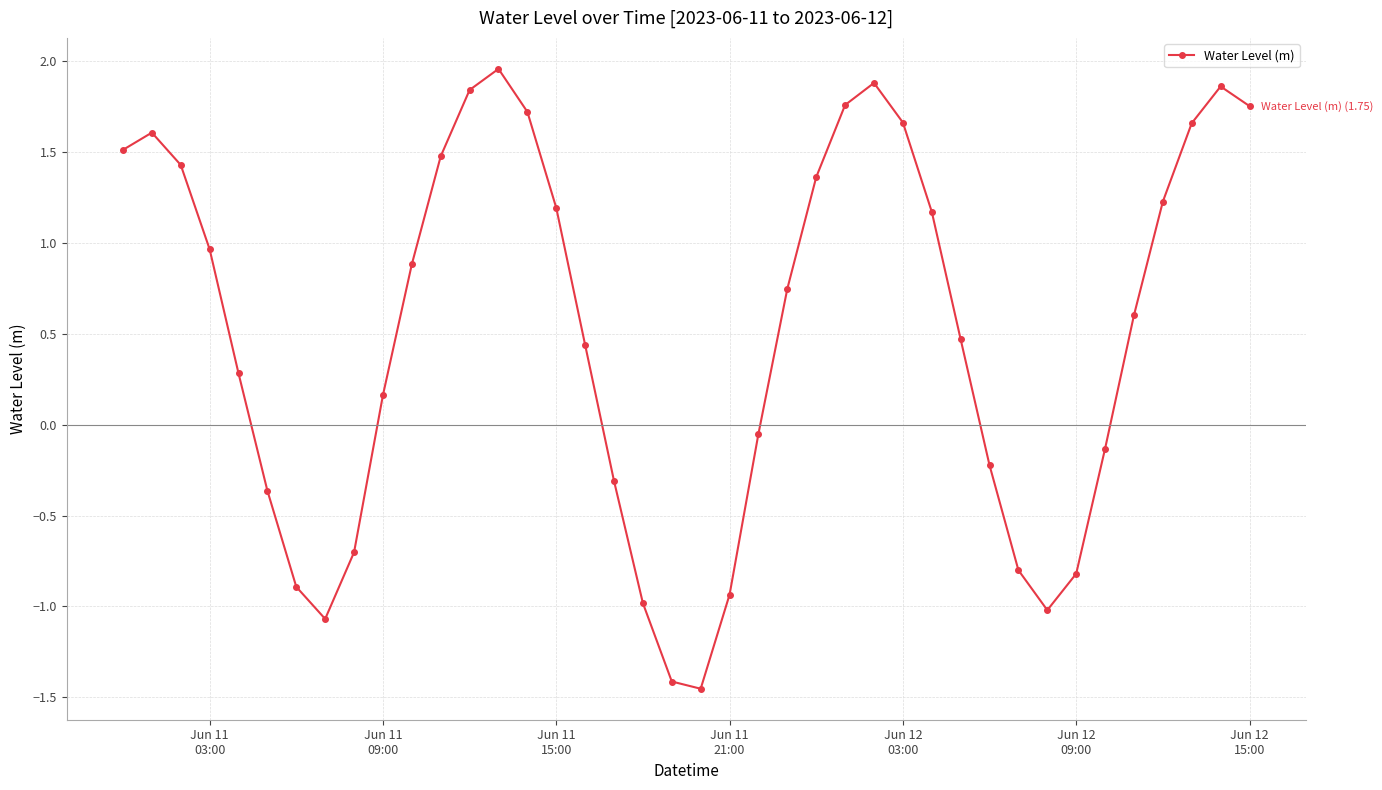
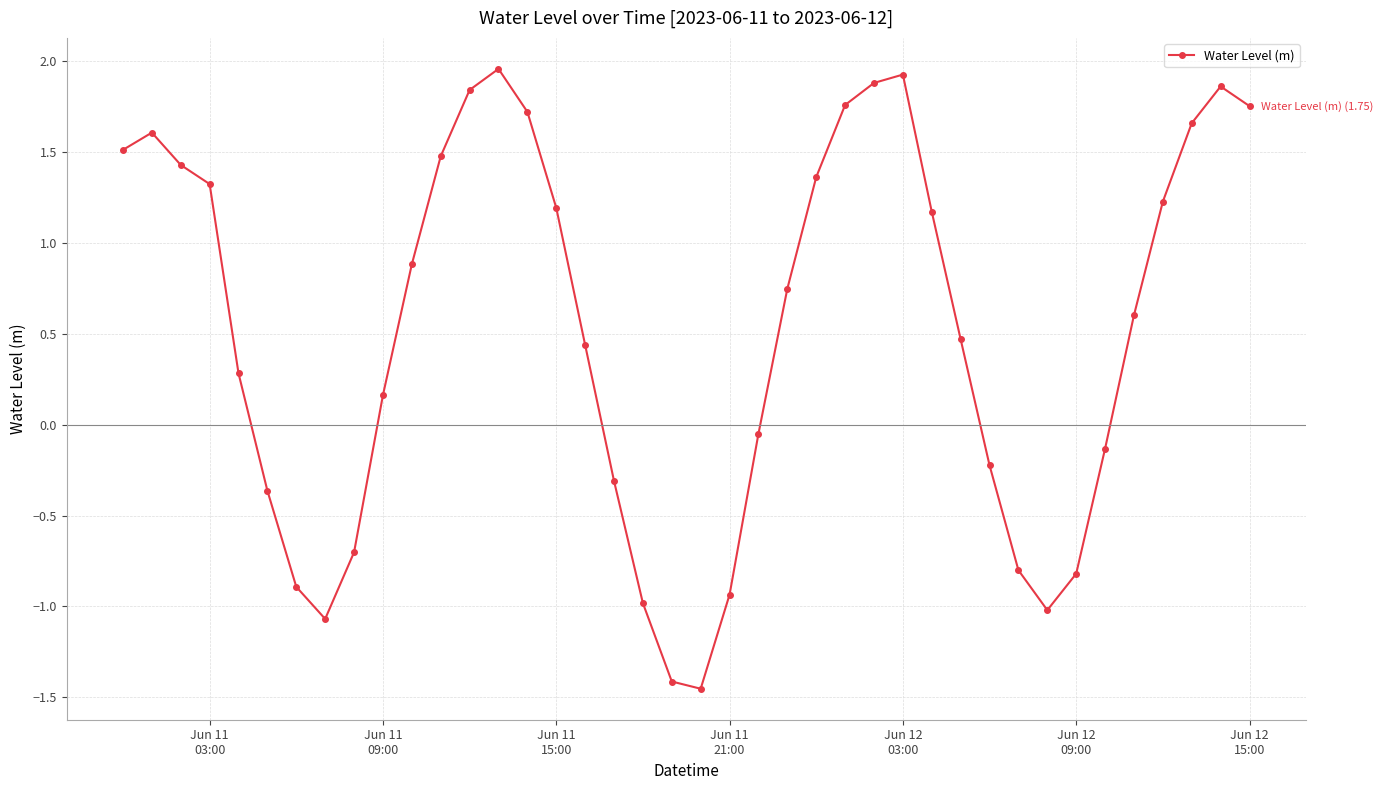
  {
-   "Jun 11 03:00": 0.97,
+   "Jun 11 03:00": 1.32,
    "Jun 11 09:00": 0.16,
    "Jun 11 15:00": 1.19,
    "Jun 11 21:00": -0.94,
-   "Jun 12 03:00": 1.66,
+   "Jun 12 03:00": 1.93,
    "Jun 12 09:00": -0.82
  }
